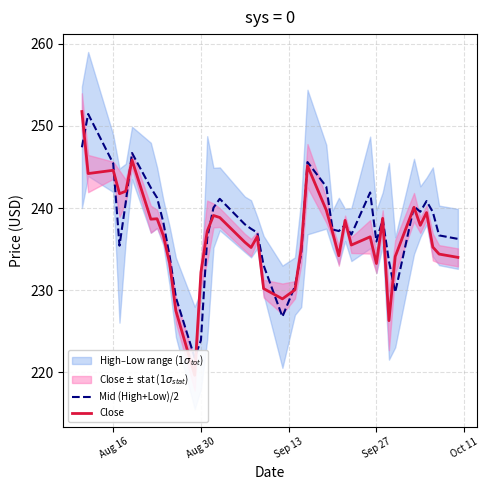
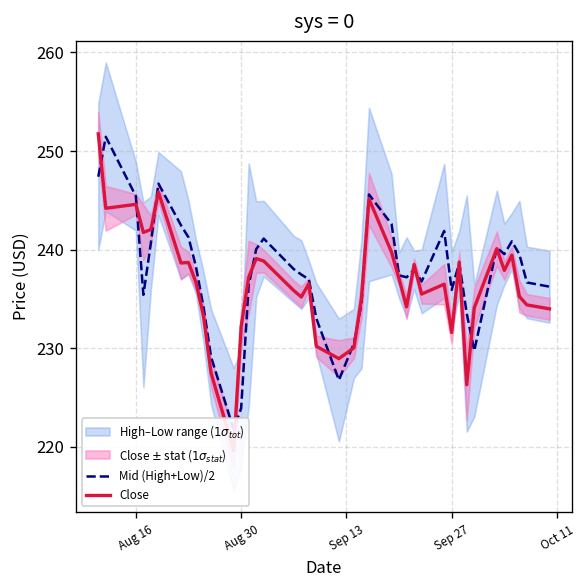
  {
    "Mid (High+Low)/2": {
      "Aug 30": 224,
      "Sep 27": 236
    },
    "Close": {
      "Aug 16": 245,
      "Aug 30": 232,
-     "Sep 27": 233
+     "Sep 27": 232
    }
  }
